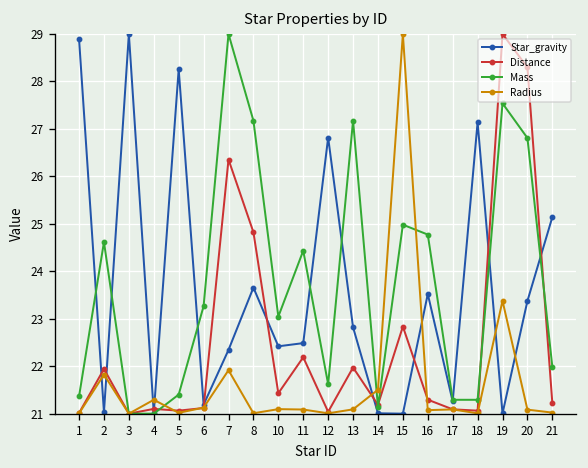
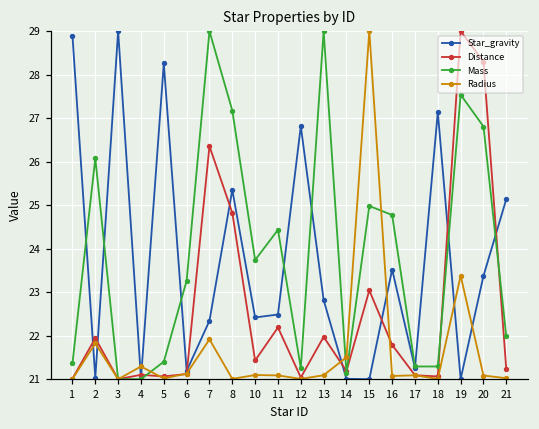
  {
    "Star_gravity": {
      "1": 28.9,
      "2": 21.0,
      "3": 29.0,
      "5": 28.3,
      "7": 22.3,
-     "8": 23.7,
+     "8": 25.4,
      "10": 22.4,
      "11": 22.5,
      "12": 26.8,
      "13": 22.8,
      "14": 21.0,
      "15": 21.0,
      "16": 23.5,
      "18": 27.1,
      "19": 21.0,
      "20": 23.4,
      "21": 25.1
    },
    "Distance": {
      "2": 21.9,
      "4": 21.1,
      "7": 26.4,
      "8": 24.8,
      "10": 21.4,
      "11": 22.2,
      "13": 22.0,
-     "15": 22.8,
-     "16": 21.3,
+     "15": 23.0,
+     "16": 21.8,
      "19": 29.0,
      "21": 21.2
    },
    "Mass": {
      "1": 21.4,
-     "2": 24.6,
+     "2": 26.1,
      "5": 21.4,
      "6": 23.3,
      "7": 29.0,
      "8": 27.2,
-     "10": 23.0,
+     "10": 23.7,
      "11": 24.4,
-     "12": 21.6,
-     "13": 27.2,
+     "12": 21.3,
+     "13": 29.0,
      "15": 25.0,
      "16": 24.8,
      "18": 21.3,
      "20": 26.8,
      "21": 22.0
    },
    "Radius": {
      "2": 21.8,
      "4": 21.3,
      "7": 21.9,
      "8": 21.0,
      "10": 21.1,
      "11": 21.1,
      "13": 21.1,
      "14": 21.5,
      "15": 29.0,
      "16": 21.1,
      "19": 23.4,
      "20": 21.1,
      "21": 21.0
    }
  }
